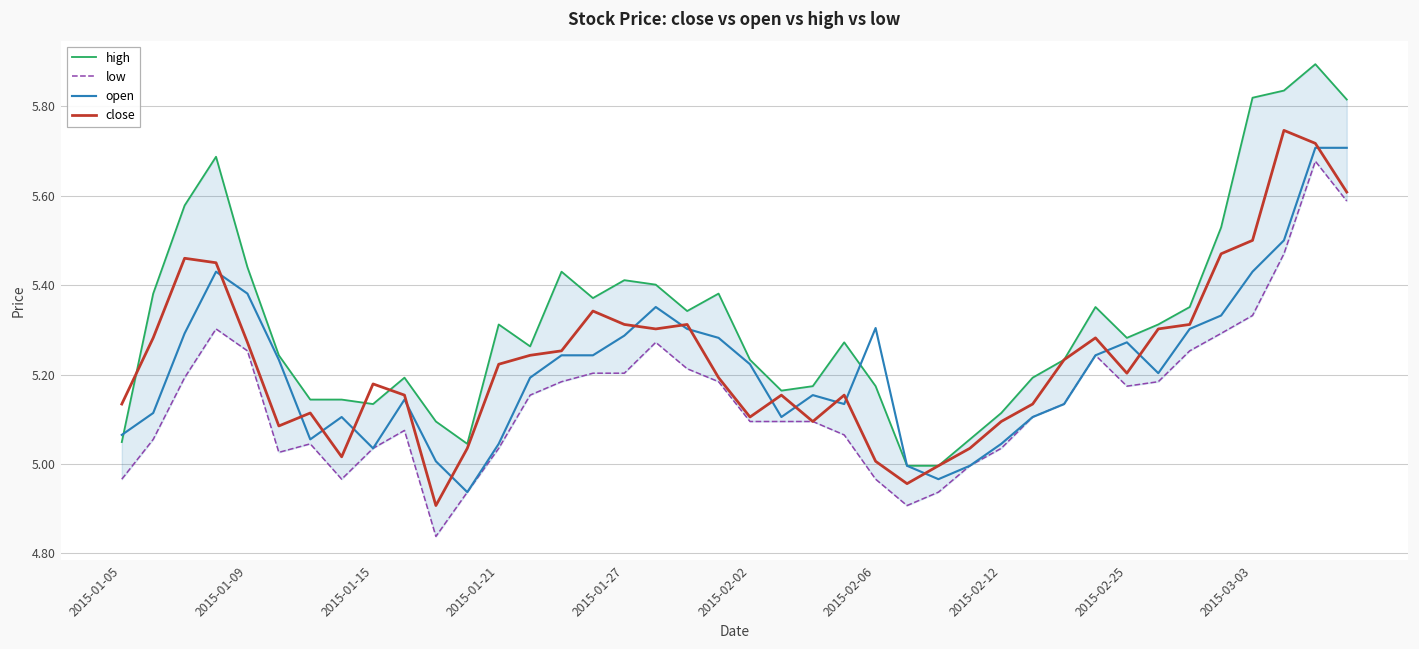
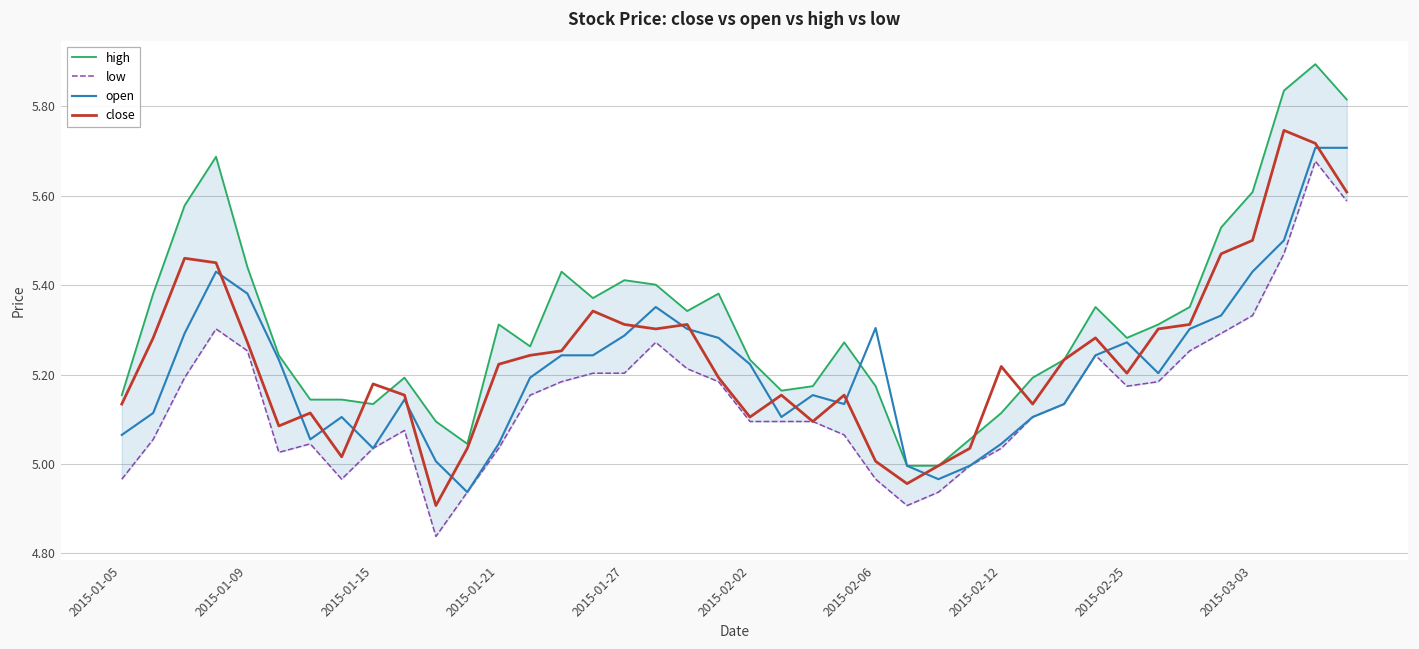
  {
    "high": {
-     "2015-01-05": 5.05,
+     "2015-01-05": 5.15,
      "2015-01-09": 5.44,
      "2015-01-15": 5.13,
      "2015-01-21": 5.31,
      "2015-01-27": 5.41,
      "2015-02-02": 5.23,
      "2015-02-06": 5.17,
      "2015-02-12": 5.11,
      "2015-02-25": 5.28,
-     "2015-03-03": 5.82
+     "2015-03-03": 5.61
    },
    "low": {
      "2015-01-05": 4.97,
      "2015-01-09": 5.25,
      "2015-01-21": 5.04,
      "2015-01-27": 5.20,
      "2015-02-02": 5.10,
      "2015-02-06": 4.97,
      "2015-02-12": 5.04,
      "2015-02-25": 5.17,
      "2015-03-03": 5.33
    },
    "open": {
      "2015-01-05": 5.07,
      "2015-01-09": 5.38,
      "2015-01-21": 5.05,
      "2015-01-27": 5.29,
      "2015-02-02": 5.22,
      "2015-02-06": 5.30,
      "2015-02-12": 5.05,
      "2015-02-25": 5.27,
      "2015-03-03": 5.43
    },
    "close": {
      "2015-01-05": 5.13,
      "2015-01-09": 5.27,
      "2015-01-15": 5.18,
      "2015-01-21": 5.22,
      "2015-01-27": 5.31,
      "2015-02-02": 5.11,
      "2015-02-06": 5.01,
-     "2015-02-12": 5.10,
+     "2015-02-12": 5.22,
      "2015-02-25": 5.20,
      "2015-03-03": 5.50
    }
  }
